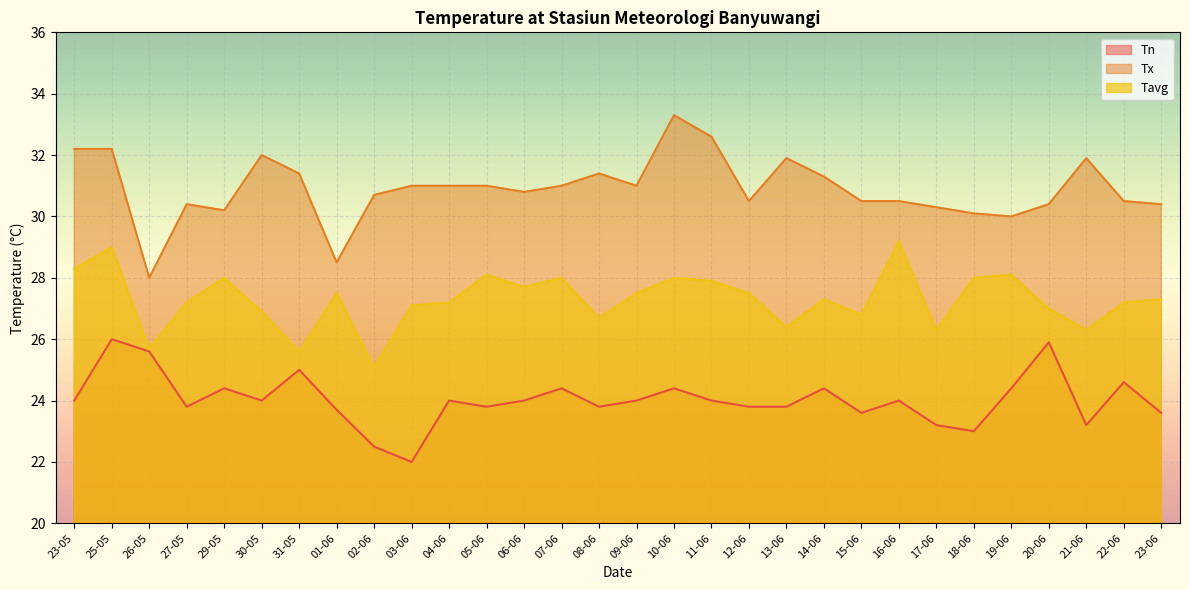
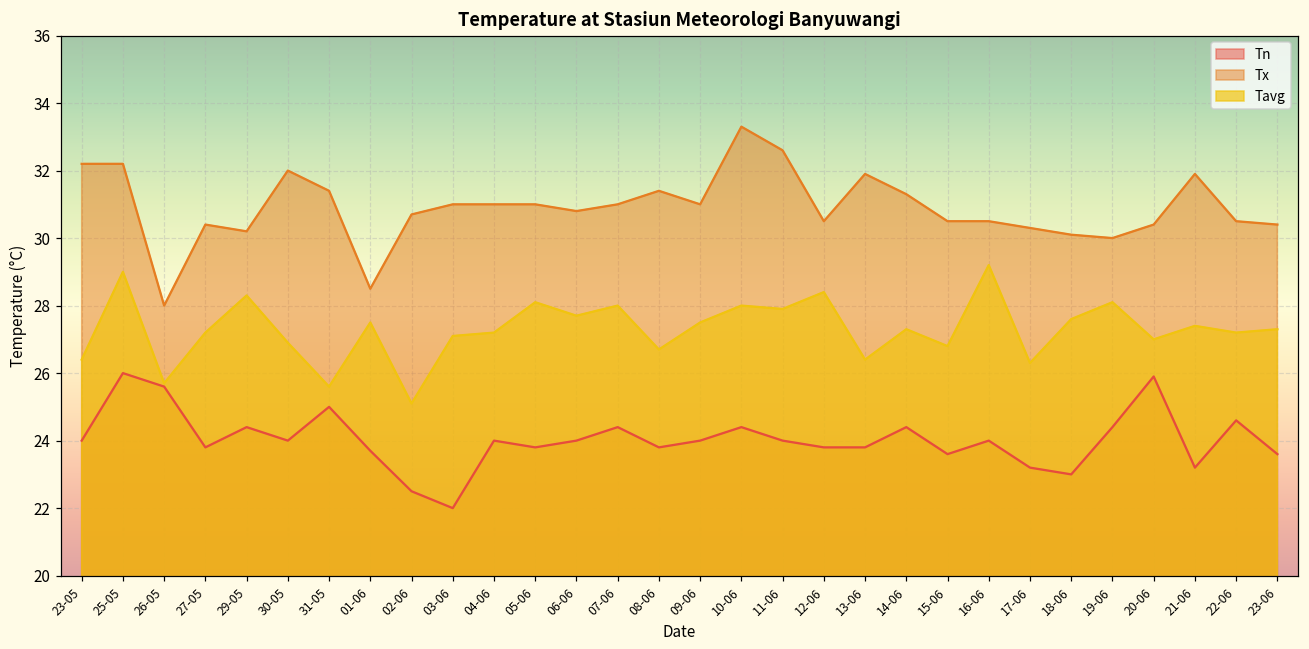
  {
    "Tavg": {
-     "23-05": 28.3,
+     "23-05": 26.4,
      "25-05": 29.0,
      "26-05": 25.7,
      "27-05": 27.2,
-     "29-05": 28.0,
+     "29-05": 28.3,
      "30-05": 26.9,
      "31-05": 25.6,
      "01-06": 27.5,
      "02-06": 25.1,
      "03-06": 27.1,
      "04-06": 27.2,
      "05-06": 28.1,
      "06-06": 27.7,
      "07-06": 28.0,
      "08-06": 26.7,
      "09-06": 27.5,
      "10-06": 28.0,
      "11-06": 27.9,
-     "12-06": 27.5,
+     "12-06": 28.4,
      "13-06": 26.4,
      "14-06": 27.3,
      "15-06": 26.8,
      "16-06": 29.2,
      "17-06": 26.3,
-     "18-06": 28.0,
+     "18-06": 27.6,
      "19-06": 28.1,
      "20-06": 27.0,
-     "21-06": 26.3,
+     "21-06": 27.4,
      "22-06": 27.2,
      "23-06": 27.3
    }
  }
